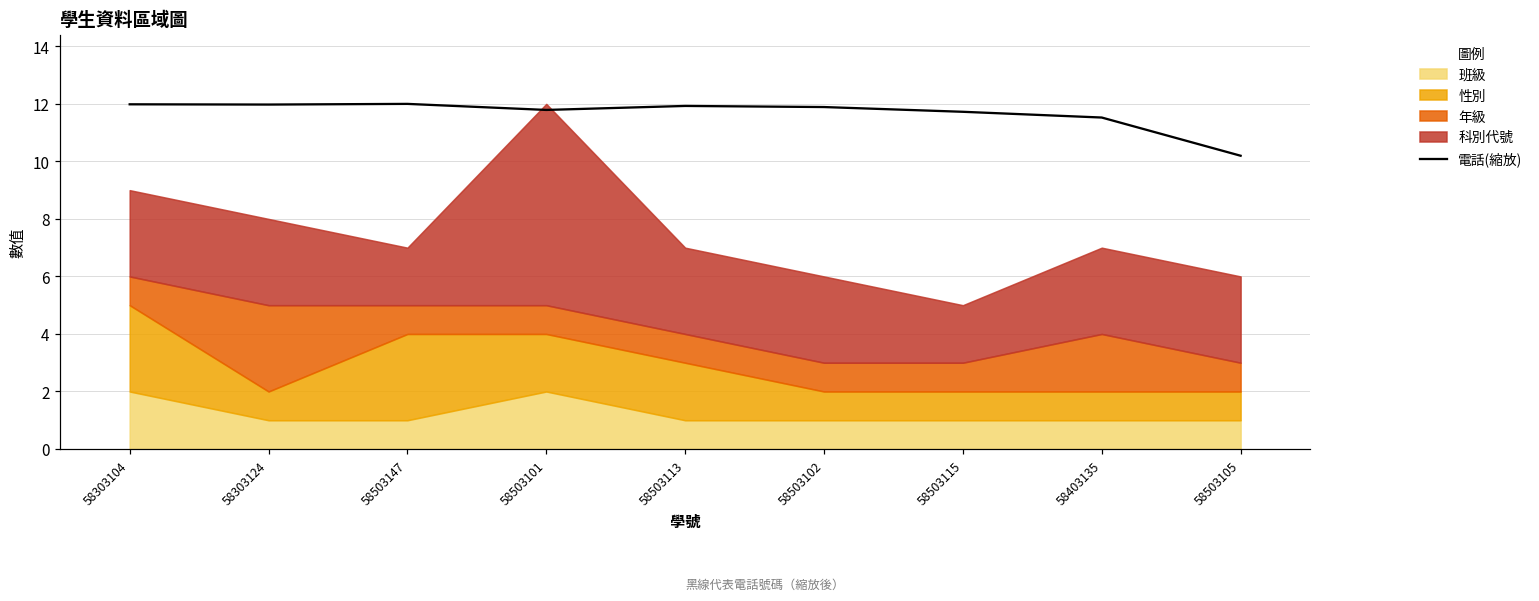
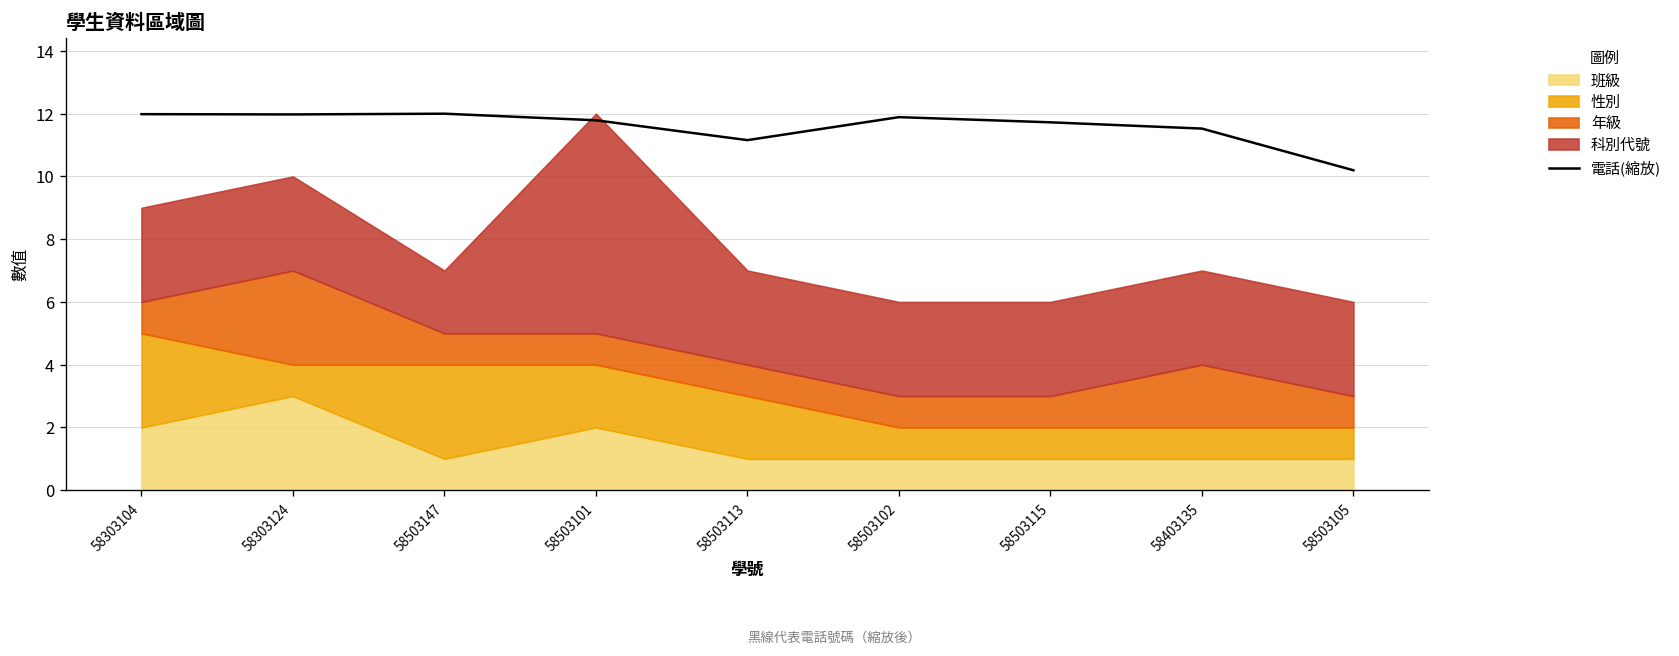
  {
    "電話(縮放)": {
      "58303104": 12.0,
      "58303124": 12.0,
      "58503147": 12.0,
      "58503101": 11.8,
-     "58503113": 11.9,
+     "58503113": 11.2,
      "58503102": 11.9,
      "58503115": 11.7,
      "58403135": 11.5,
      "58503105": 10.2
    },
    "班級": {
      "58303104": 2,
-     "58303124": 1,
+     "58303124": 3,
      "58503147": 1,
      "58503101": 2,
      "58503113": 1,
      "58503102": 1,
      "58503115": 1,
      "58403135": 1,
      "58503105": 1
    },
    "性別": {
      "58303104": 3.0,
      "58303124": 1.0,
      "58503147": 3.0,
      "58503101": 2.0,
      "58503113": 2.0,
      "58503102": 1.0,
      "58503115": 1.0,
      "58403135": 1.0,
      "58503105": 1.0
    },
    "年級": {
      "58303104": 1.0,
      "58303124": 3.0,
      "58503147": 1.0,
      "58503101": 1.0,
      "58503113": 1.0,
      "58503102": 1.0,
      "58503115": 1.0,
      "58403135": 2.0,
      "58503105": 1.0
    },
    "科別代號": {
      "58303104": 3,
      "58303124": 3,
      "58503147": 2,
      "58503101": 7,
      "58503113": 3,
      "58503102": 3,
-     "58503115": 2,
+     "58503115": 3,
      "58403135": 3,
      "58503105": 3
    }
  }
